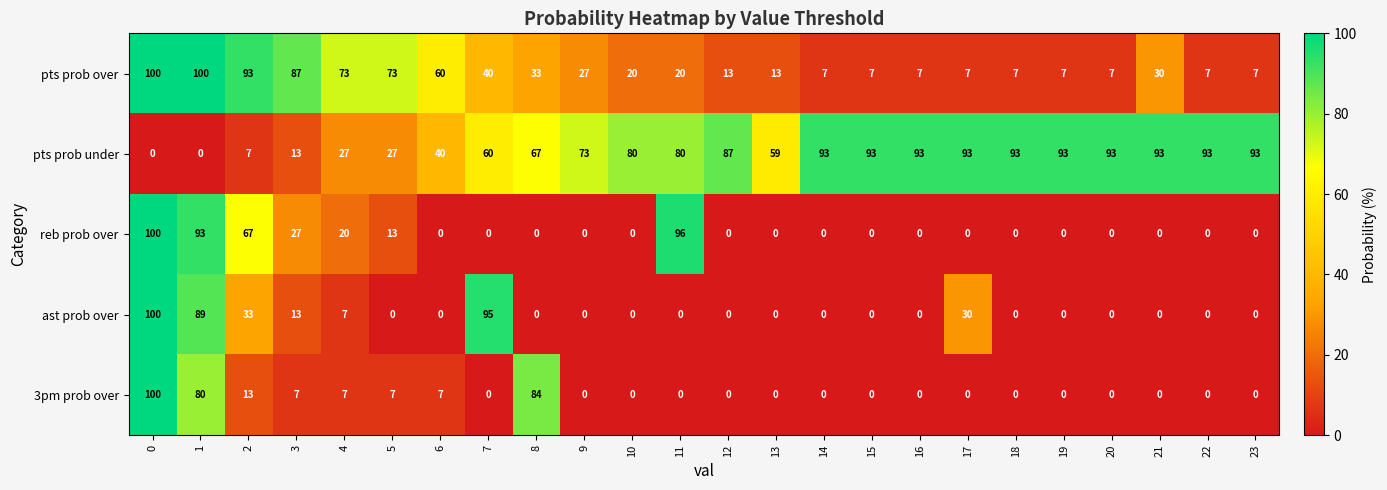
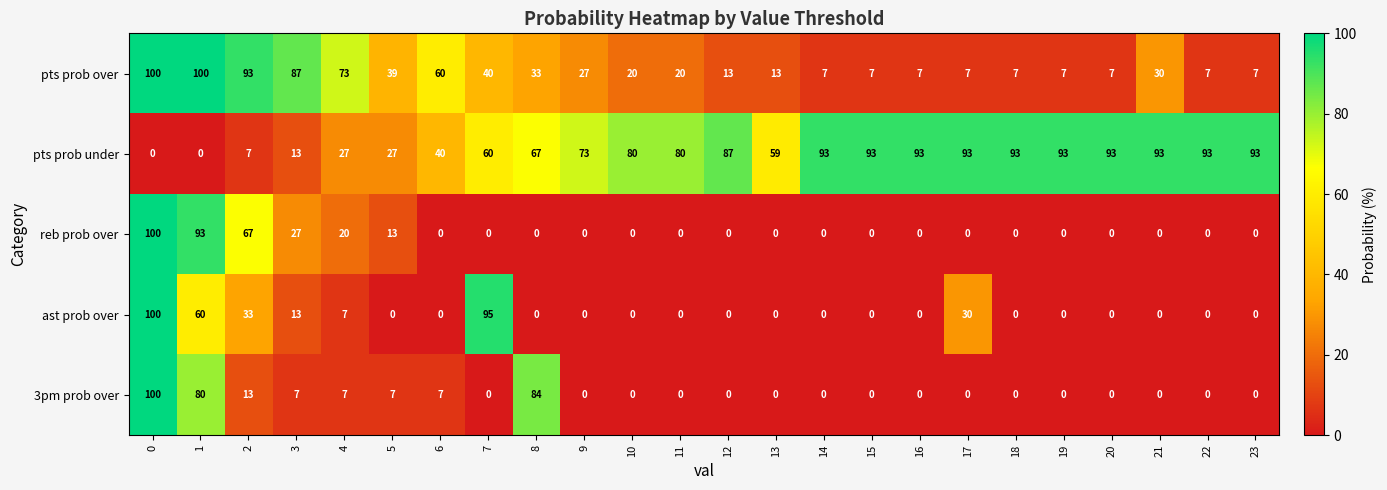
  {
    "pts prob over": {
      "0": 100,
      "1": 100,
      "2": 93,
      "3": 87,
      "4": 73,
-     "5": 73,
+     "5": 39,
      "6": 60,
      "7": 40,
      "8": 33,
      "9": 27,
      "10": 20,
      "11": 20,
      "12": 13,
      "13": 13,
      "14": 7,
      "15": 7,
      "16": 7,
      "17": 7,
      "18": 7,
      "19": 7,
      "20": 7,
      "21": 30,
      "22": 7,
      "23": 7
    },
    "pts prob under": {
      "0": 0,
      "1": 0,
      "2": 7,
      "3": 13,
      "4": 27,
      "5": 27,
      "6": 40,
      "7": 60,
      "8": 67,
      "9": 73,
      "10": 80,
      "11": 80,
      "12": 87,
      "13": 59,
      "14": 93,
      "15": 93,
      "16": 93,
      "17": 93,
      "18": 93,
      "19": 93,
      "20": 93,
      "21": 93,
      "22": 93,
      "23": 93
    },
    "reb prob over": {
      "0": 100,
      "1": 93,
      "2": 67,
      "3": 27,
      "4": 20,
      "5": 13,
      "6": 0,
      "7": 0,
      "8": 0,
      "9": 0,
      "10": 0,
-     "11": 96,
+     "11": 0,
      "12": 0,
      "13": 0,
      "14": 0,
      "15": 0,
      "16": 0,
      "17": 0,
      "18": 0,
      "19": 0,
      "20": 0,
      "21": 0,
      "22": 0,
      "23": 0
    },
    "ast prob over": {
      "0": 100,
-     "1": 89,
+     "1": 60,
      "2": 33,
      "3": 13,
      "4": 7,
      "5": 0,
      "6": 0,
      "7": 95,
      "8": 0,
      "9": 0,
      "10": 0,
      "11": 0,
      "12": 0,
      "13": 0,
      "14": 0,
      "15": 0,
      "16": 0,
      "17": 30,
      "18": 0,
      "19": 0,
      "20": 0,
      "21": 0,
      "22": 0,
      "23": 0
    },
    "3pm prob over": {
      "0": 100,
      "1": 80,
      "2": 13,
      "3": 7,
      "4": 7,
      "5": 7,
      "6": 7,
      "7": 0,
      "8": 84,
      "9": 0,
      "10": 0,
      "11": 0,
      "12": 0,
      "13": 0,
      "14": 0,
      "15": 0,
      "16": 0,
      "17": 0,
      "18": 0,
      "19": 0,
      "20": 0,
      "21": 0,
      "22": 0,
      "23": 0
    }
  }
